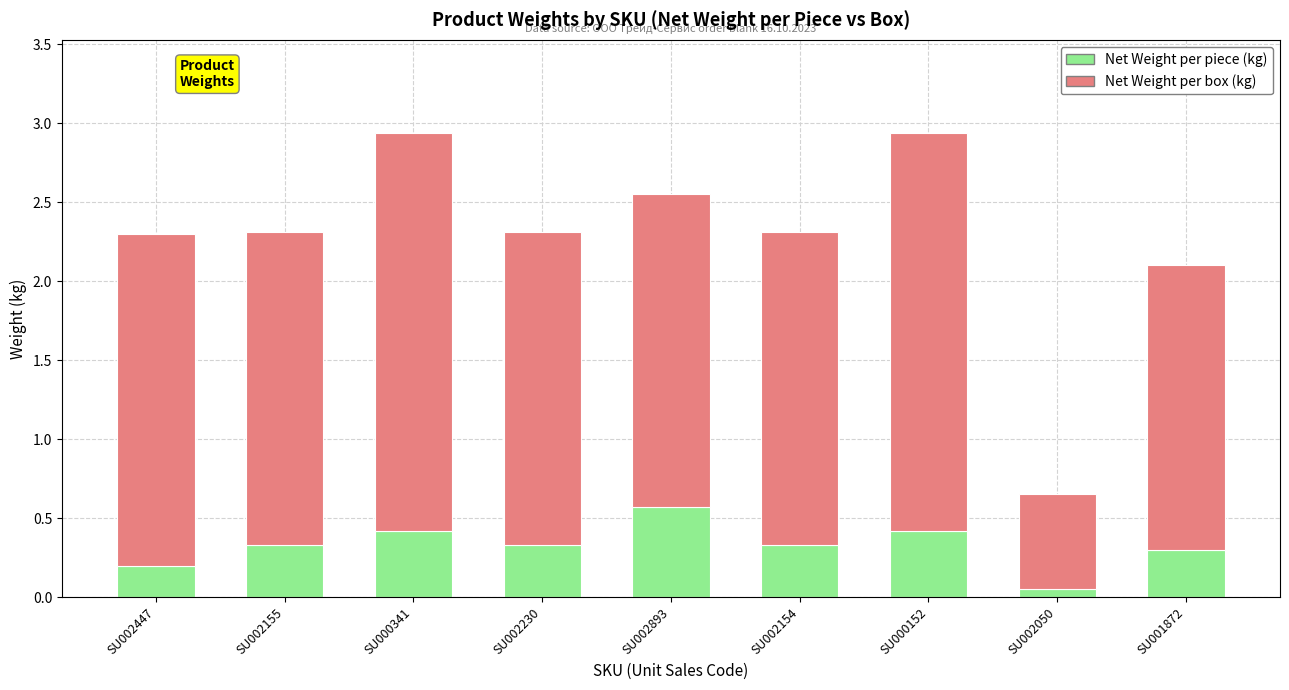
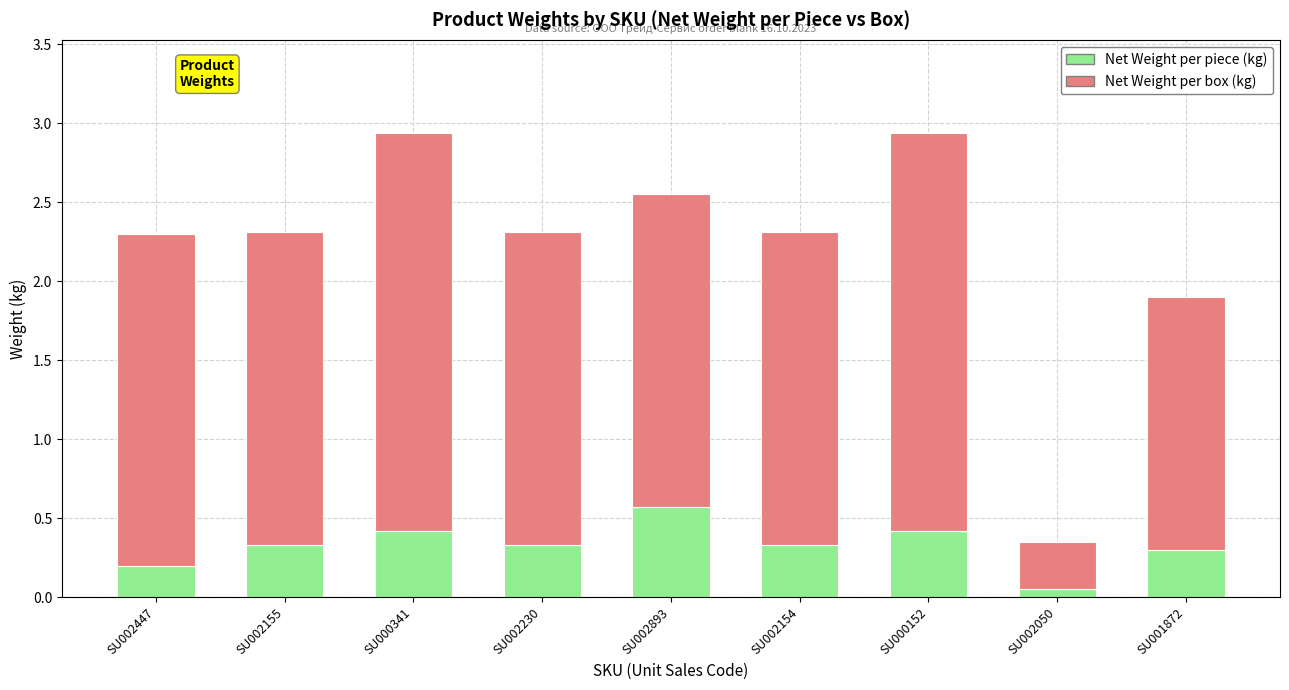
  {
    "Net Weight per piece (kg)": {
      "SU002447": 0.2,
      "SU002155": 0.33,
      "SU000341": 0.42,
      "SU002230": 0.33,
      "SU002893": 0.57,
      "SU002154": 0.33,
      "SU000152": 0.42,
      "SU002050": 0.05,
      "SU001872": 0.3
    },
    "Net Weight per box (kg)": {
      "SU002447": 2.1,
      "SU002155": 1.98,
      "SU000341": 2.52,
      "SU002230": 1.98,
      "SU002893": 1.98,
      "SU002154": 1.98,
      "SU000152": 2.52,
-     "SU002050": 0.6,
-     "SU001872": 1.8
+     "SU002050": 0.3,
+     "SU001872": 1.6
    }
  }
